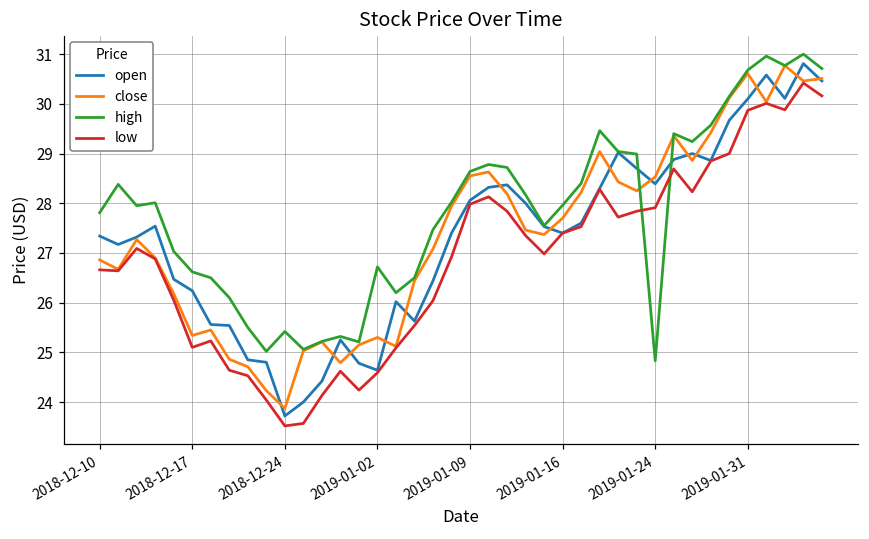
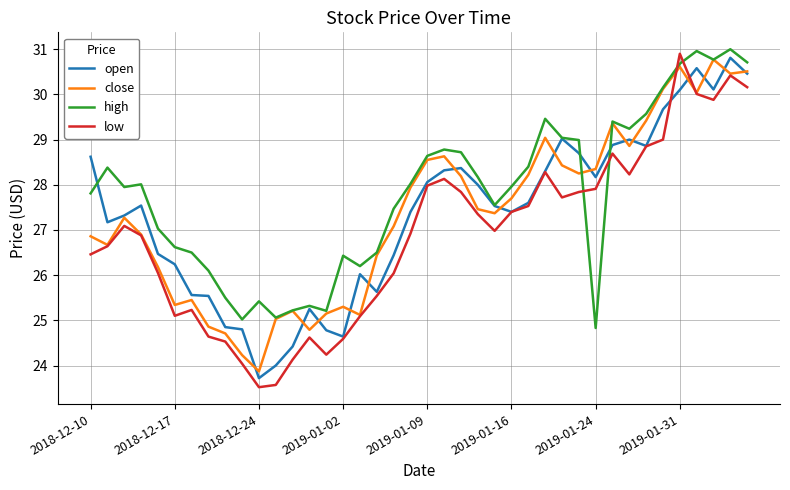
  {
    "open": {
-     "2018-12-10": 27.3,
+     "2018-12-10": 28.6,
      "2018-12-17": 26.2,
      "2018-12-24": 23.7,
      "2019-01-09": 28.1,
-     "2019-01-24": 28.4,
+     "2019-01-24": 28.2,
      "2019-01-31": 30.1
    },
    "close": {
      "2018-12-10": 26.9,
      "2018-12-17": 25.3,
      "2018-12-24": 23.9,
      "2019-01-02": 25.3,
      "2019-01-09": 28.6,
      "2019-01-16": 27.7,
-     "2019-01-24": 28.5,
+     "2019-01-24": 28.4,
      "2019-01-31": 30.6
    },
    "high": {
      "2018-12-10": 27.8,
      "2018-12-17": 26.6,
      "2018-12-24": 25.4,
-     "2019-01-02": 26.7,
+     "2019-01-02": 26.4,
      "2019-01-09": 28.6,
      "2019-01-16": 28.0,
      "2019-01-24": 24.8,
      "2019-01-31": 30.7
    },
    "low": {
-     "2018-12-10": 26.7,
+     "2018-12-10": 26.5,
      "2018-12-17": 25.1,
      "2018-12-24": 23.5,
      "2019-01-09": 28.0,
      "2019-01-24": 27.9,
-     "2019-01-31": 29.9
+     "2019-01-31": 30.9
    }
  }
